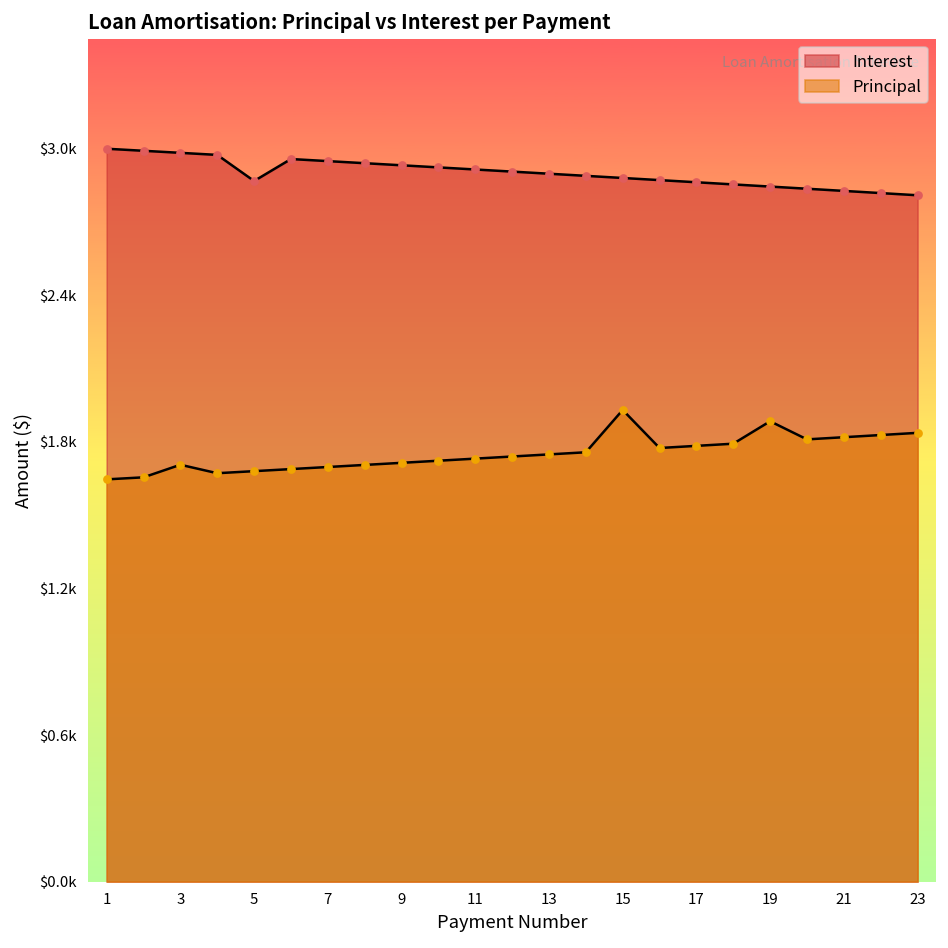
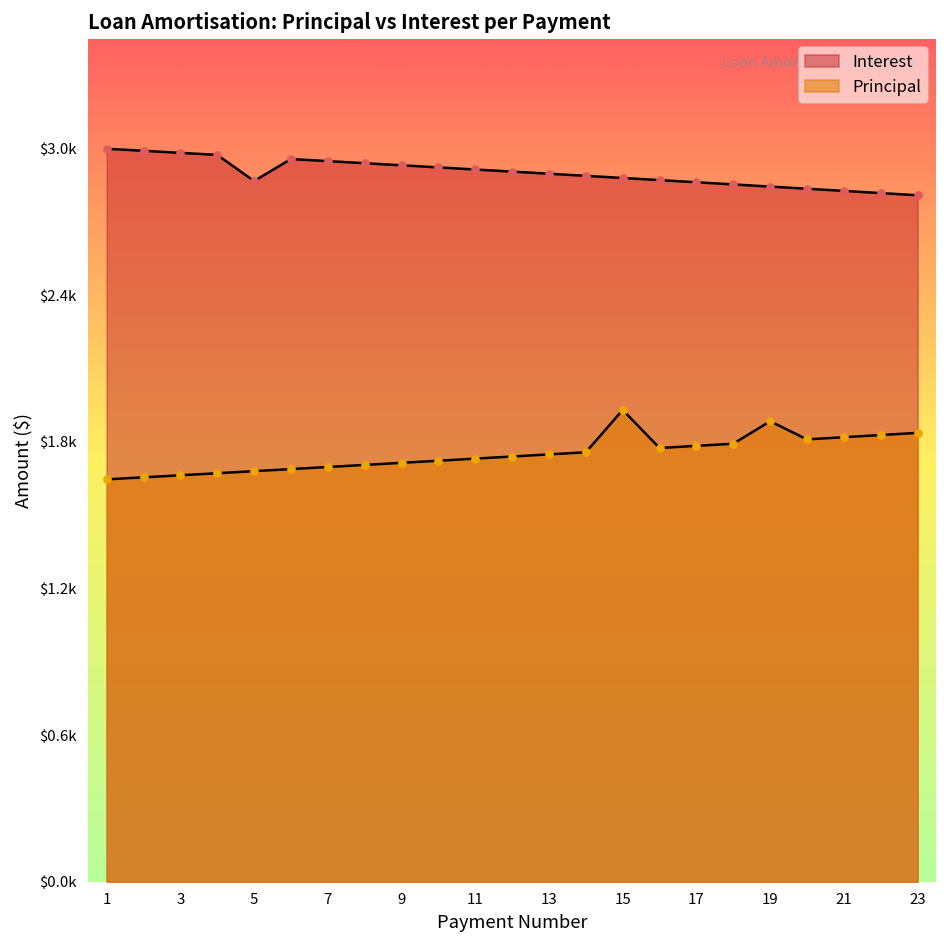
  {
    "Interest": {
      "1": "$3010",
      "3": "$2990",
      "5": "$2880",
      "7": "$2960",
      "9": "$2940",
      "11": "$2920",
      "13": "$2910",
      "15": "$2890",
      "17": "$2870",
      "19": "$2850",
      "21": "$2840",
      "23": "$2820"
    },
    "Principal": {
      "1": "$1650",
-     "3": "$1710",
+     "3": "$1670",
      "5": "$1680",
      "7": "$1700",
      "9": "$1720",
      "11": "$1740",
      "13": "$1750",
      "15": "$1940",
      "17": "$1790",
      "19": "$1890",
      "21": "$1820",
      "23": "$1840"
    }
  }
